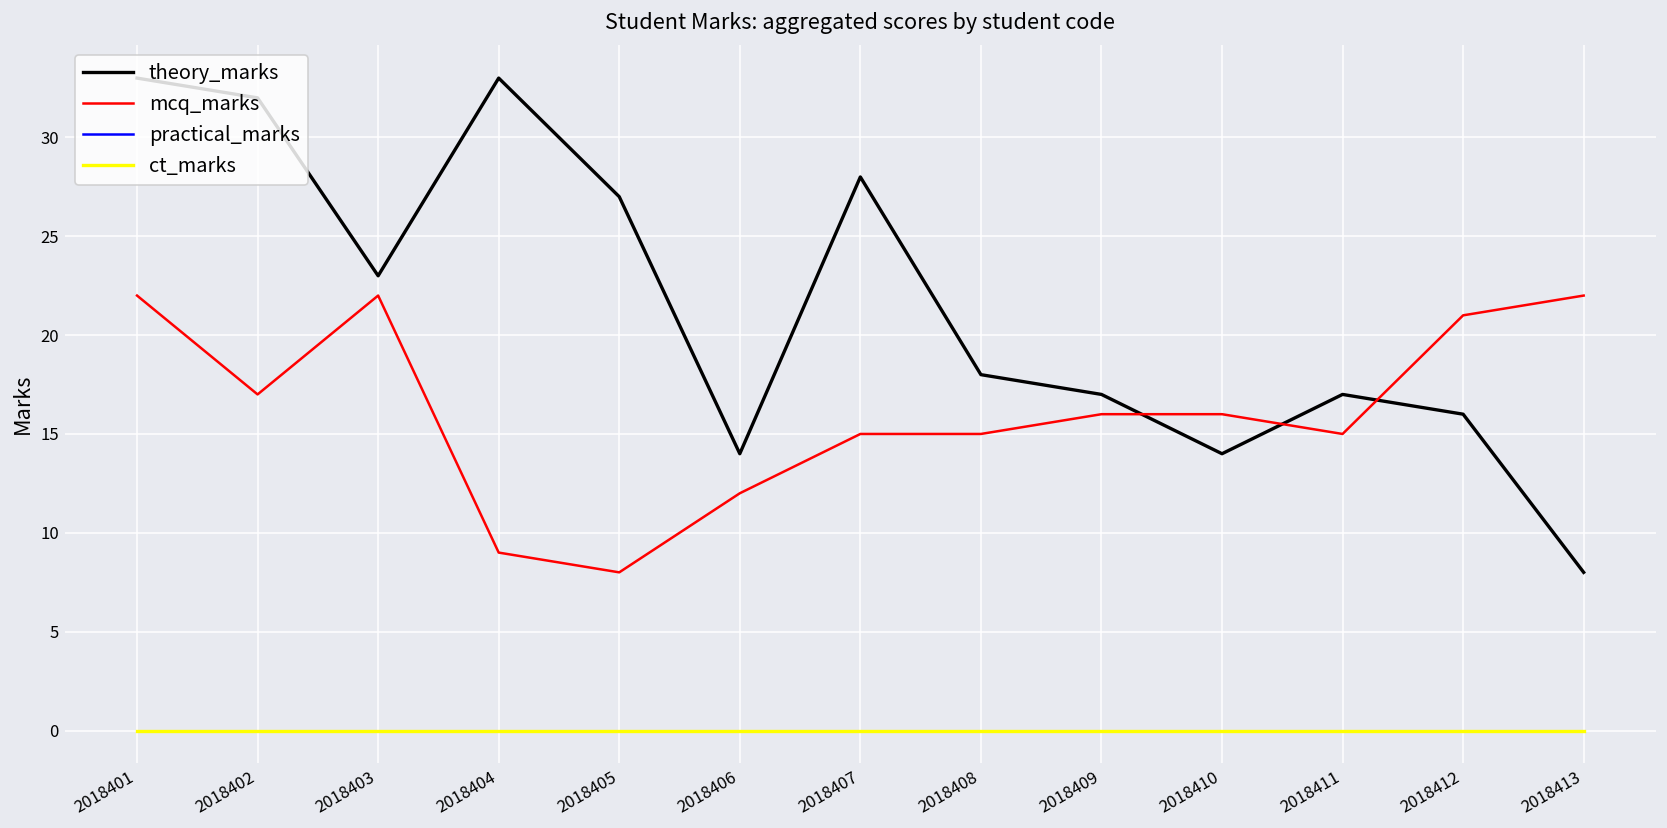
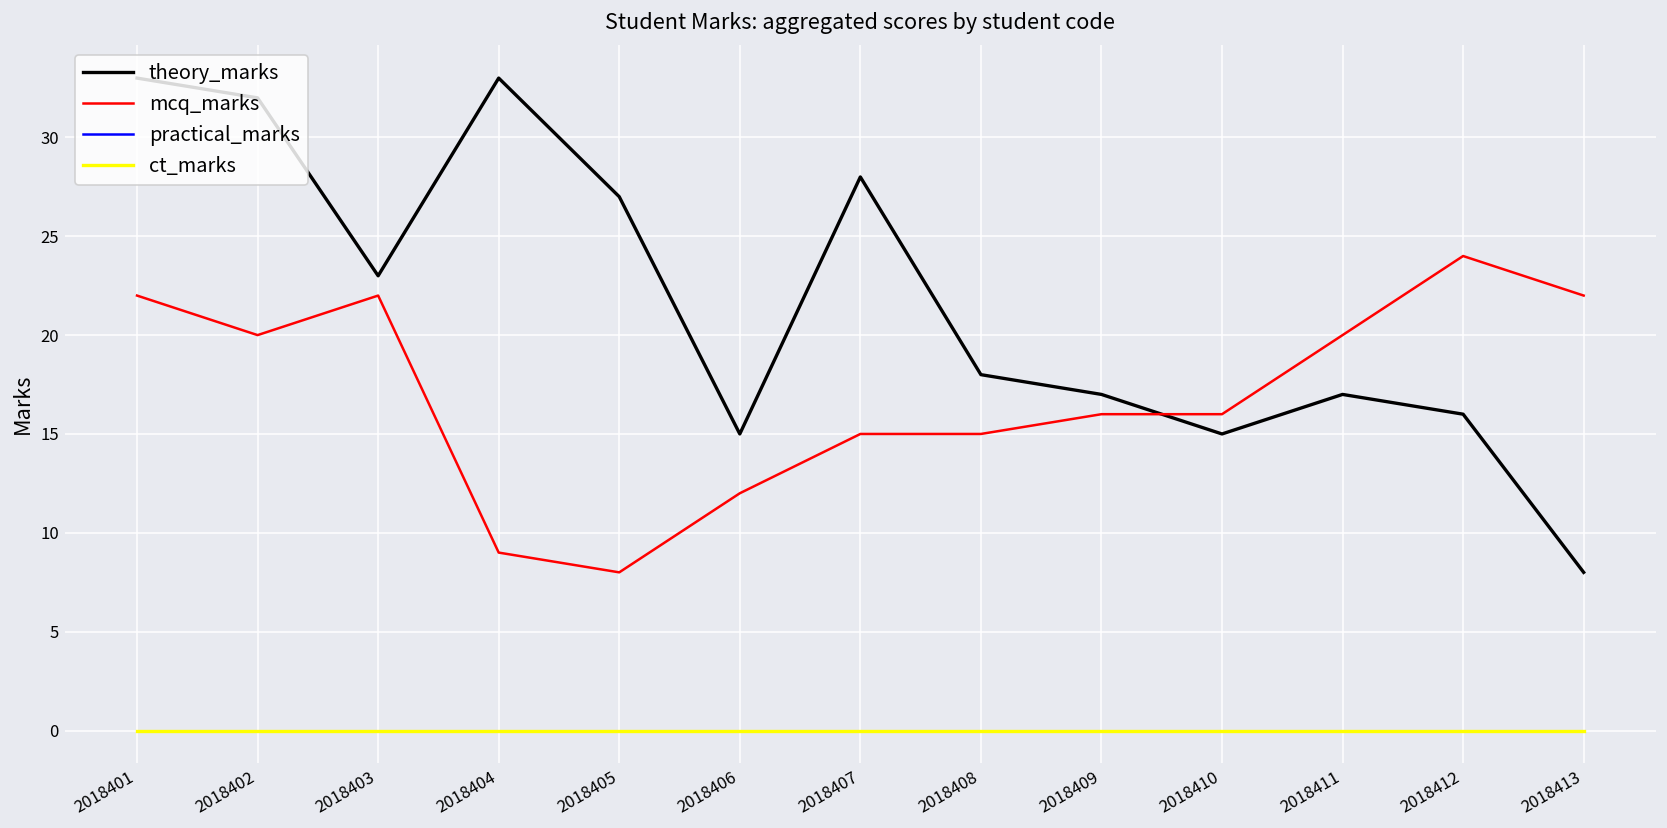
  {
    "theory_marks": {
      "2018403": 23,
      "2018404": 33,
      "2018405": 27,
-     "2018406": 14,
+     "2018406": 15,
      "2018407": 28,
      "2018408": 18,
      "2018409": 17,
-     "2018410": 14,
+     "2018410": 15,
      "2018411": 17,
      "2018412": 16,
      "2018413": 8
    },
    "mcq_marks": {
      "2018401": 22,
-     "2018402": 17,
+     "2018402": 20,
      "2018403": 22,
      "2018404": 9,
      "2018405": 8,
      "2018406": 12,
      "2018407": 15,
      "2018408": 15,
      "2018409": 16,
      "2018410": 16,
-     "2018411": 15,
-     "2018412": 21,
+     "2018411": 20,
+     "2018412": 24,
      "2018413": 22
    },
    "ct_marks": {
      "2018401": 0,
      "2018402": 0,
      "2018403": 0,
      "2018404": 0,
      "2018405": 0,
      "2018406": 0,
      "2018407": 0,
      "2018408": 0,
      "2018409": 0,
      "2018410": 0,
      "2018411": 0,
      "2018412": 0,
      "2018413": 0
    }
  }
